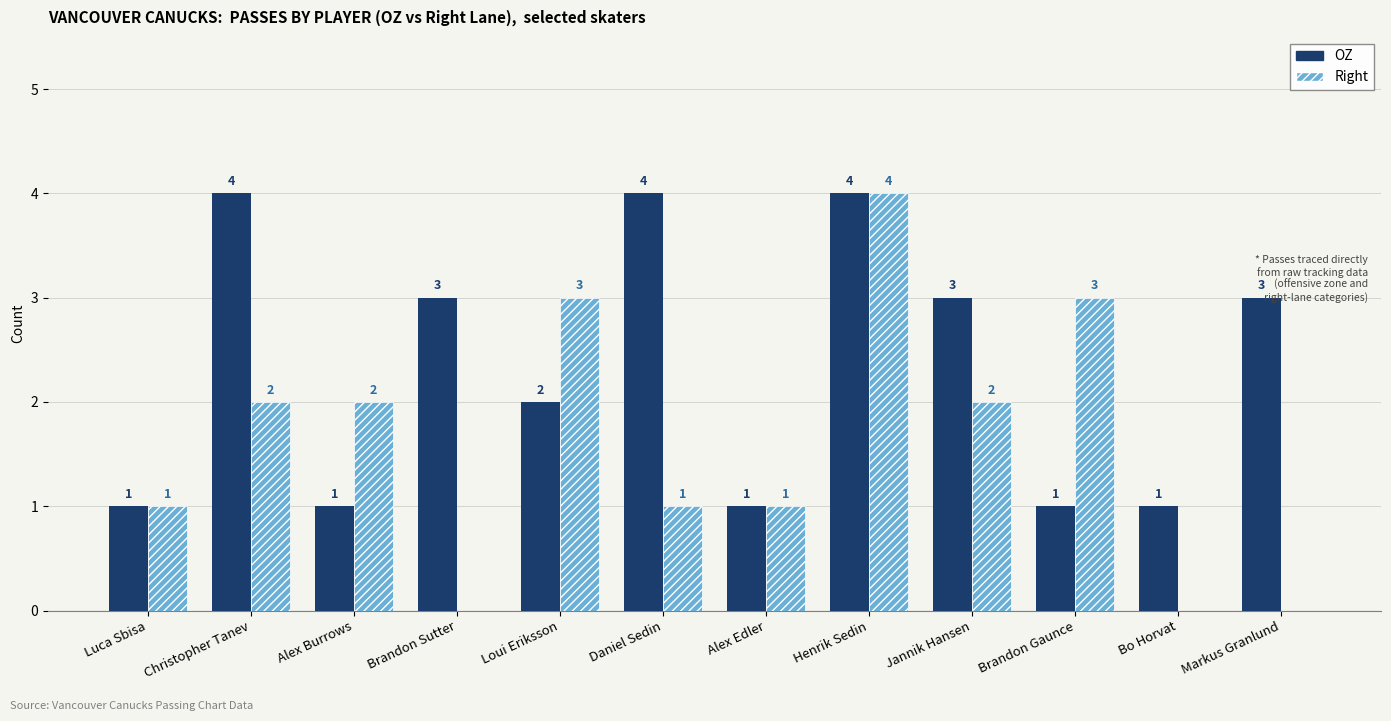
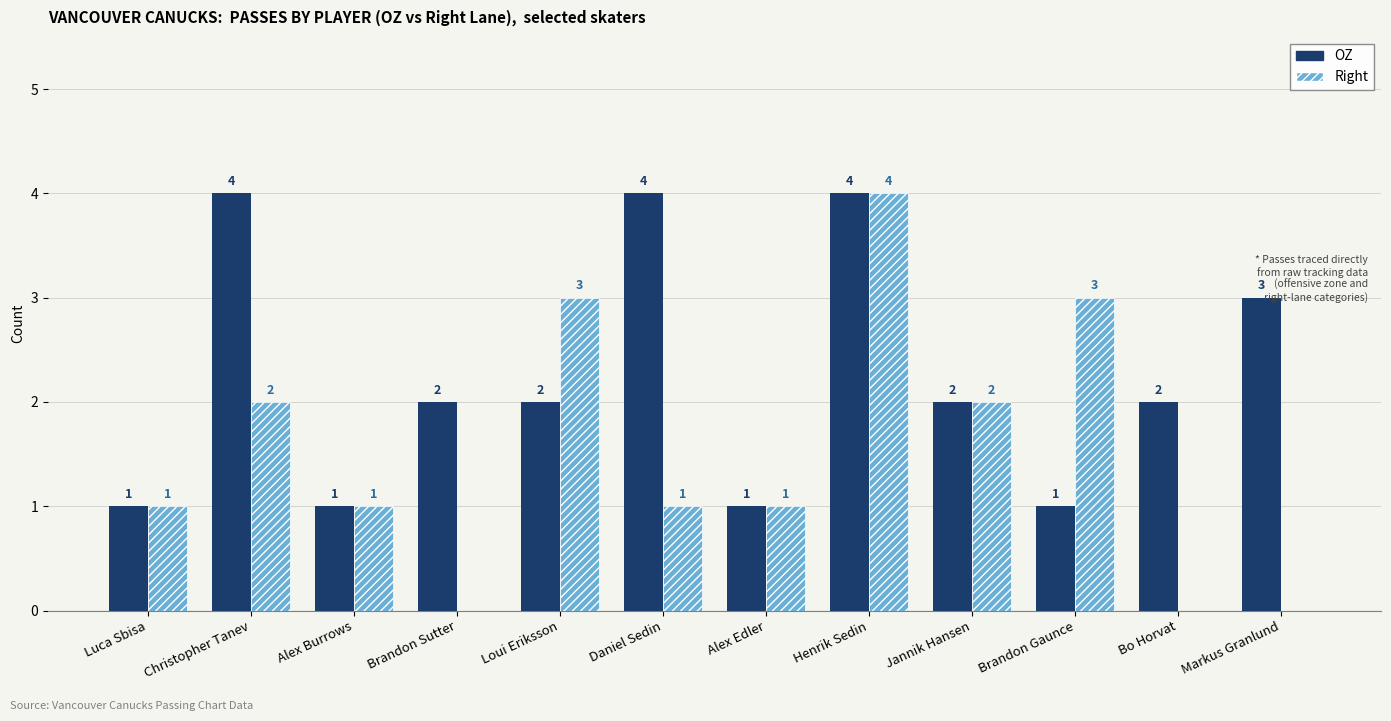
  {
    "OZ": {
      "Luca Sbisa": 1,
      "Christopher Tanev": 4,
      "Alex Burrows": 1,
-     "Brandon Sutter": 3,
+     "Brandon Sutter": 2,
      "Loui Eriksson": 2,
      "Daniel Sedin": 4,
      "Alex Edler": 1,
      "Henrik Sedin": 4,
-     "Jannik Hansen": 3,
+     "Jannik Hansen": 2,
      "Brandon Gaunce": 1,
-     "Bo Horvat": 1
+     "Bo Horvat": 2
    },
    "Right": {
      "Luca Sbisa": 1,
      "Christopher Tanev": 2,
-     "Alex Burrows": 2,
+     "Alex Burrows": 1,
      "Loui Eriksson": 3,
      "Daniel Sedin": 1,
      "Alex Edler": 1,
      "Henrik Sedin": 4,
      "Jannik Hansen": 2,
      "Brandon Gaunce": 3
    }
  }
